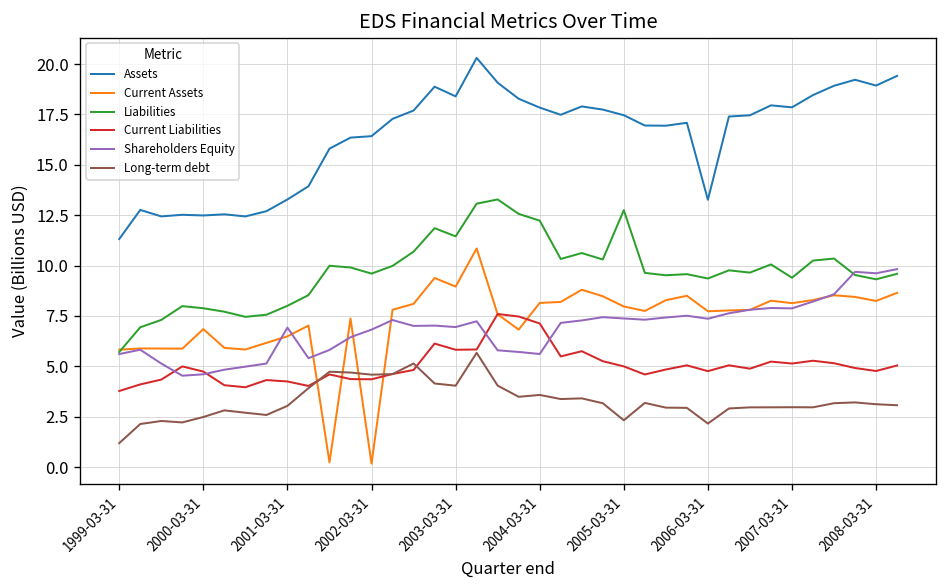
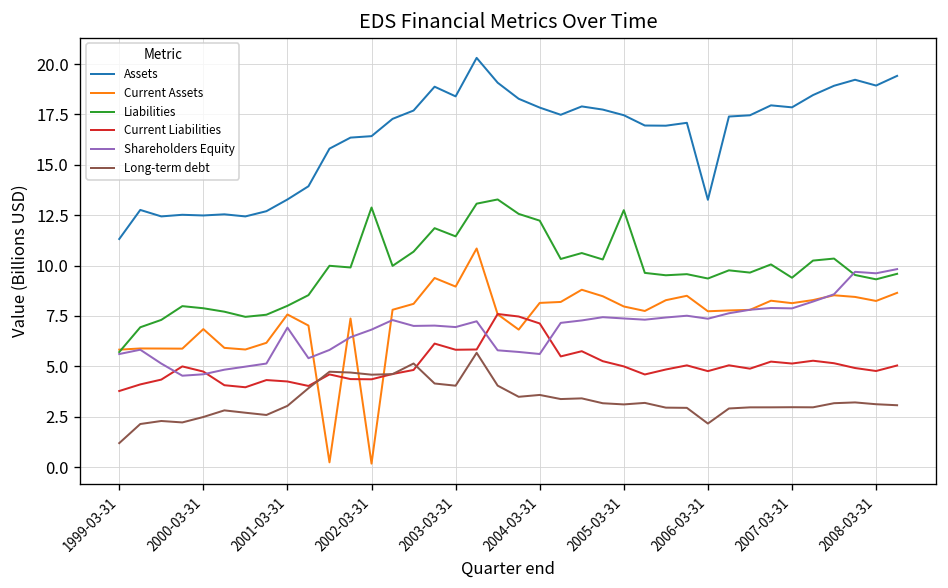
  {
    "Assets": {
      "1999-03-31": 11.3,
      "2000-03-31": 12.5,
      "2001-03-31": 13.3,
      "2002-03-31": 16.4,
      "2003-03-31": 18.4,
      "2004-03-31": 17.8,
      "2005-03-31": 17.5,
      "2006-03-31": 13.3,
      "2007-03-31": 17.9,
      "2008-03-31": 18.9
    },
    "Current Assets": {
      "2000-03-31": 6.8,
-     "2001-03-31": 6.5,
+     "2001-03-31": 7.6,
      "2002-03-31": 0.2,
      "2003-03-31": 9.0,
      "2004-03-31": 8.1,
      "2005-03-31": 8.0,
      "2006-03-31": 7.7,
      "2007-03-31": 8.1,
      "2008-03-31": 8.2
    },
    "Liabilities": {
      "2000-03-31": 7.9,
      "2001-03-31": 8.0,
-     "2002-03-31": 9.6,
+     "2002-03-31": 12.9,
      "2003-03-31": 11.5,
      "2004-03-31": 12.2,
      "2005-03-31": 12.8,
      "2006-03-31": 9.4,
      "2007-03-31": 9.4,
      "2008-03-31": 9.3
    },
    "Current Liabilities": {
      "1999-03-31": 3.8,
      "2001-03-31": 4.2,
      "2002-03-31": 4.4,
      "2003-03-31": 5.8,
      "2004-03-31": 7.1,
      "2005-03-31": 5.0,
      "2006-03-31": 4.8,
      "2007-03-31": 5.1,
      "2008-03-31": 4.8
    },
    "Shareholders Equity": {
      "2001-03-31": 6.9,
      "2002-03-31": 6.8,
      "2003-03-31": 6.9,
      "2004-03-31": 5.6,
      "2005-03-31": 7.4,
      "2006-03-31": 7.4,
      "2007-03-31": 7.9,
      "2008-03-31": 9.6
    },
    "Long-term debt": {
      "1999-03-31": 1.2,
      "2000-03-31": 2.5,
      "2001-03-31": 3.0,
      "2002-03-31": 4.6,
      "2003-03-31": 4.0,
      "2004-03-31": 3.6,
-     "2005-03-31": 2.3,
+     "2005-03-31": 3.1,
      "2006-03-31": 2.2,
      "2007-03-31": 3.0,
      "2008-03-31": 3.1
    }
  }
